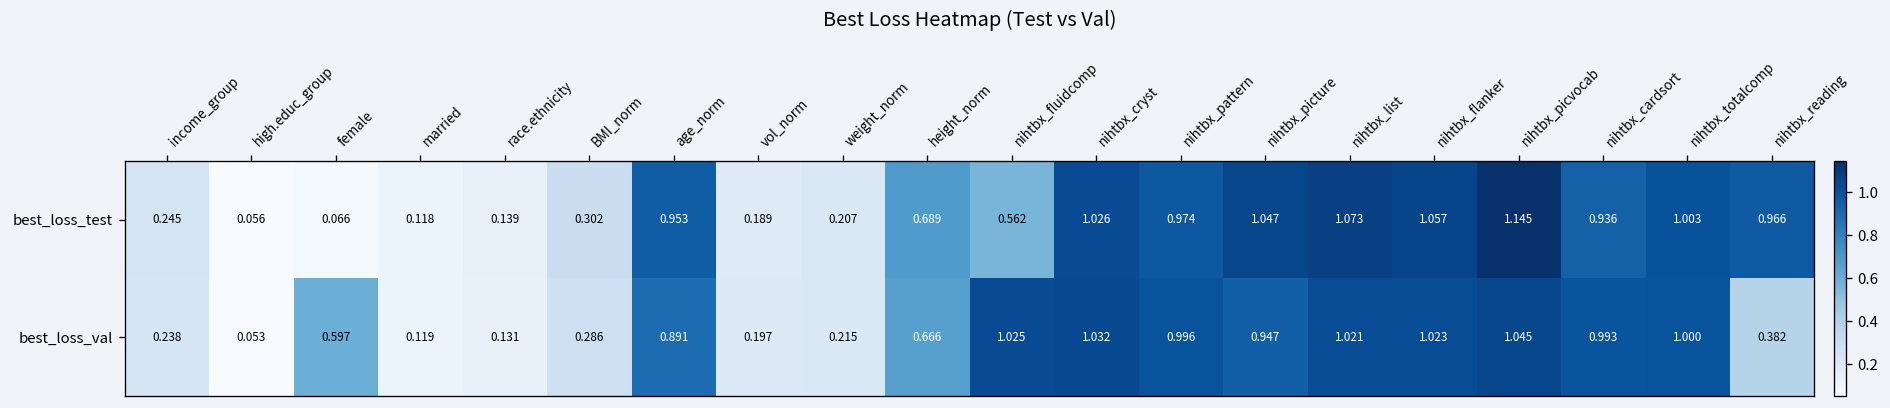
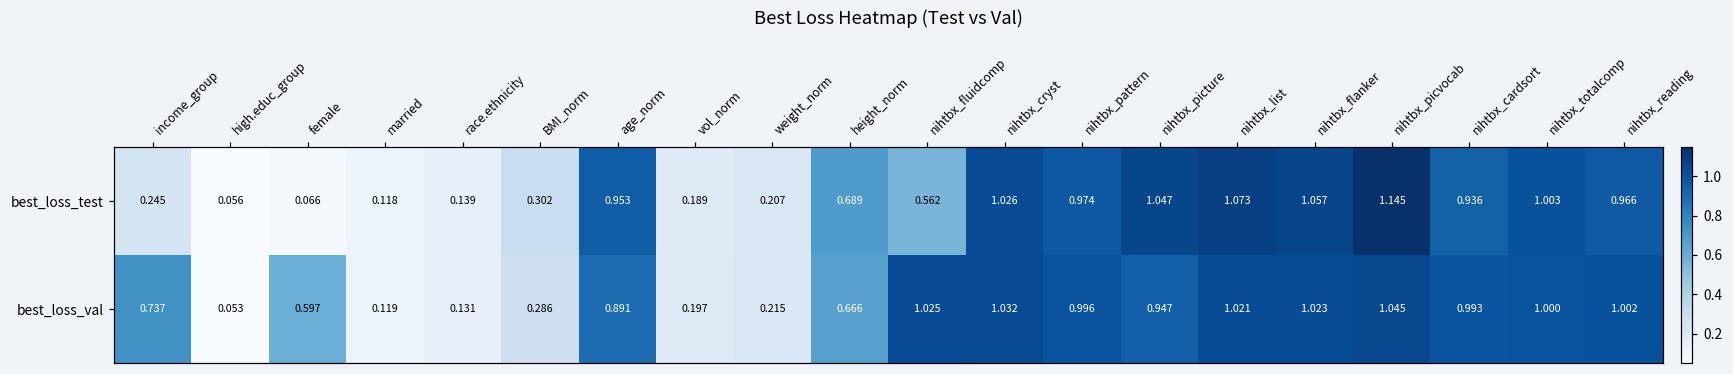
  {
    "best_loss_test": {
      "income_group": 0.245,
      "high.educ_group": 0.056,
      "female": 0.066,
      "married": 0.118,
      "race.ethnicity": 0.139,
      "BMI_norm": 0.302,
      "age_norm": 0.953,
      "vol_norm": 0.189,
      "weight_norm": 0.207,
      "height_norm": 0.689,
      "nihtbx_fluidcomp": 0.562,
      "nihtbx_cryst": 1.026,
      "nihtbx_pattern": 0.974,
      "nihtbx_picture": 1.047,
      "nihtbx_list": 1.073,
      "nihtbx_flanker": 1.057,
      "nihtbx_picvocab": 1.145,
      "nihtbx_cardsort": 0.936,
      "nihtbx_totalcomp": 1.003,
      "nihtbx_reading": 0.966
    },
    "best_loss_val": {
-     "income_group": 0.238,
+     "income_group": 0.737,
      "high.educ_group": 0.053,
      "female": 0.597,
      "married": 0.119,
      "race.ethnicity": 0.131,
      "BMI_norm": 0.286,
      "age_norm": 0.891,
      "vol_norm": 0.197,
      "weight_norm": 0.215,
      "height_norm": 0.666,
      "nihtbx_fluidcomp": 1.025,
      "nihtbx_cryst": 1.032,
      "nihtbx_pattern": 0.996,
      "nihtbx_picture": 0.947,
      "nihtbx_list": 1.021,
      "nihtbx_flanker": 1.023,
      "nihtbx_picvocab": 1.045,
      "nihtbx_cardsort": 0.993,
      "nihtbx_totalcomp": 1.000,
-     "nihtbx_reading": 0.382
+     "nihtbx_reading": 1.002
    }
  }
